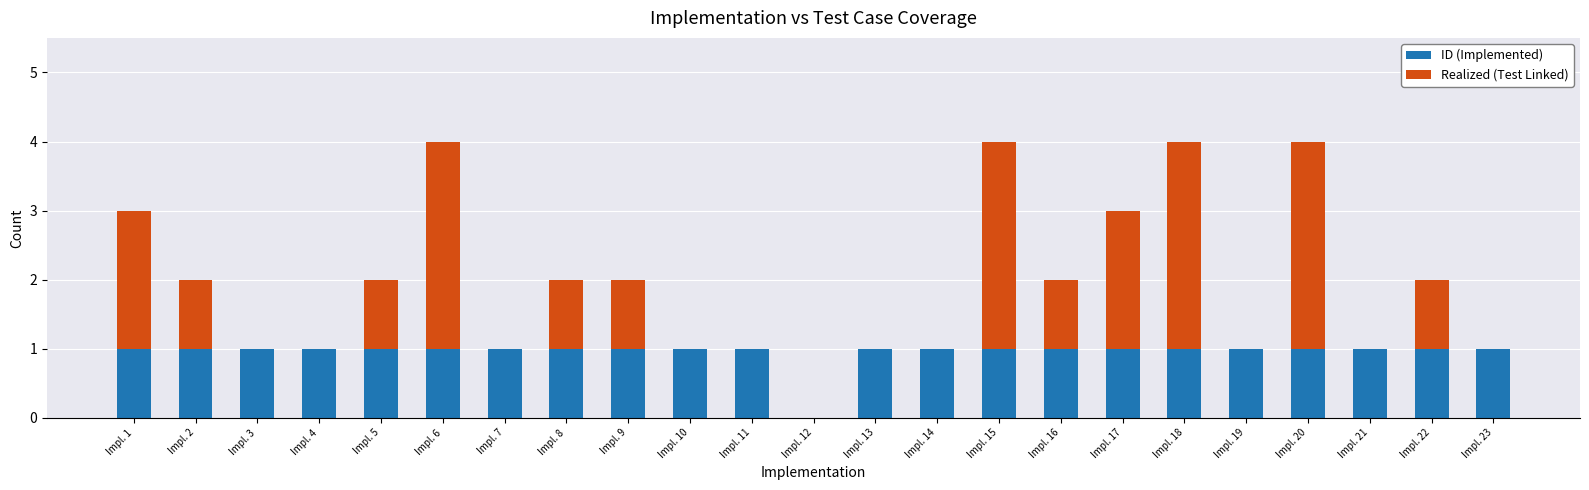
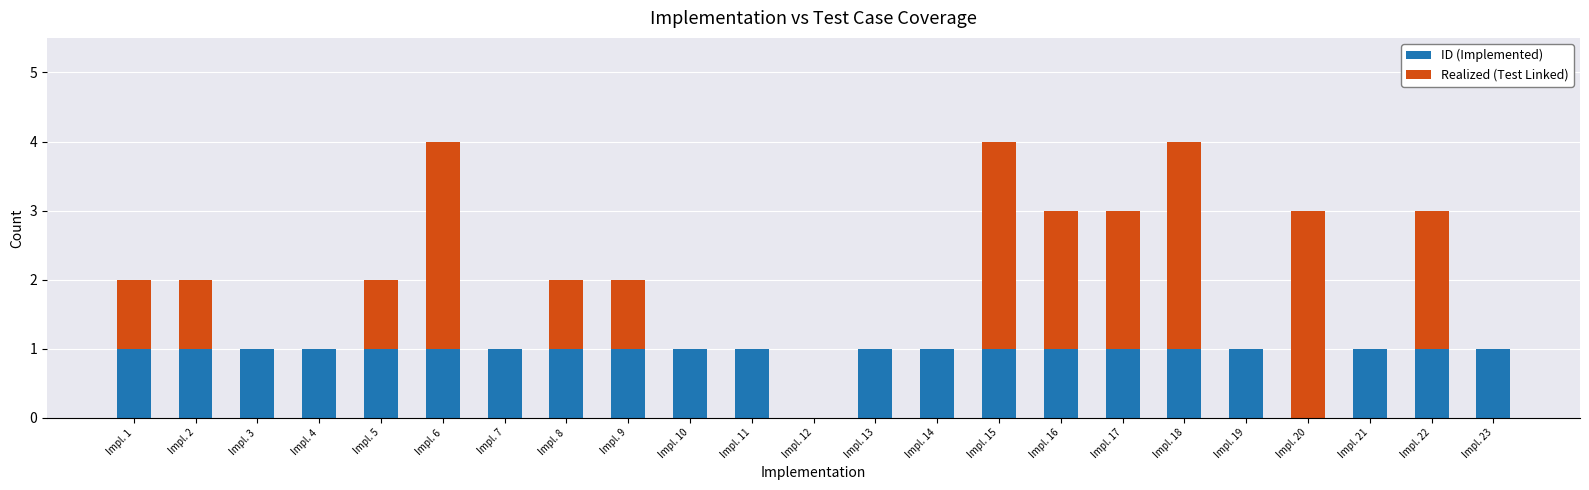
  {
    "ID (Implemented)": {
      "Impl. 1": 1,
      "Impl. 2": 1,
      "Impl. 3": 1,
      "Impl. 4": 1,
      "Impl. 5": 1,
      "Impl. 6": 1,
      "Impl. 7": 1,
      "Impl. 8": 1,
      "Impl. 9": 1,
      "Impl. 10": 1,
      "Impl. 11": 1,
      "Impl. 12": 0,
      "Impl. 13": 1,
      "Impl. 14": 1,
      "Impl. 15": 1,
      "Impl. 16": 1,
      "Impl. 17": 1,
      "Impl. 18": 1,
      "Impl. 19": 1,
-     "Impl. 20": 1,
+     "Impl. 20": 0,
      "Impl. 21": 1,
      "Impl. 22": 1,
      "Impl. 23": 1
    },
    "Realized (Test Linked)": {
-     "Impl. 1": 2,
+     "Impl. 1": 1,
      "Impl. 2": 1,
      "Impl. 3": 0,
      "Impl. 4": 0,
      "Impl. 5": 1,
      "Impl. 6": 3,
      "Impl. 7": 0,
      "Impl. 8": 1,
      "Impl. 9": 1,
      "Impl. 10": 0,
      "Impl. 11": 0,
      "Impl. 12": 0,
      "Impl. 13": 0,
      "Impl. 14": 0,
      "Impl. 15": 3,
-     "Impl. 16": 1,
+     "Impl. 16": 2,
      "Impl. 17": 2,
      "Impl. 18": 3,
      "Impl. 19": 0,
      "Impl. 20": 3,
      "Impl. 21": 0,
-     "Impl. 22": 1,
+     "Impl. 22": 2,
      "Impl. 23": 0
    }
  }
